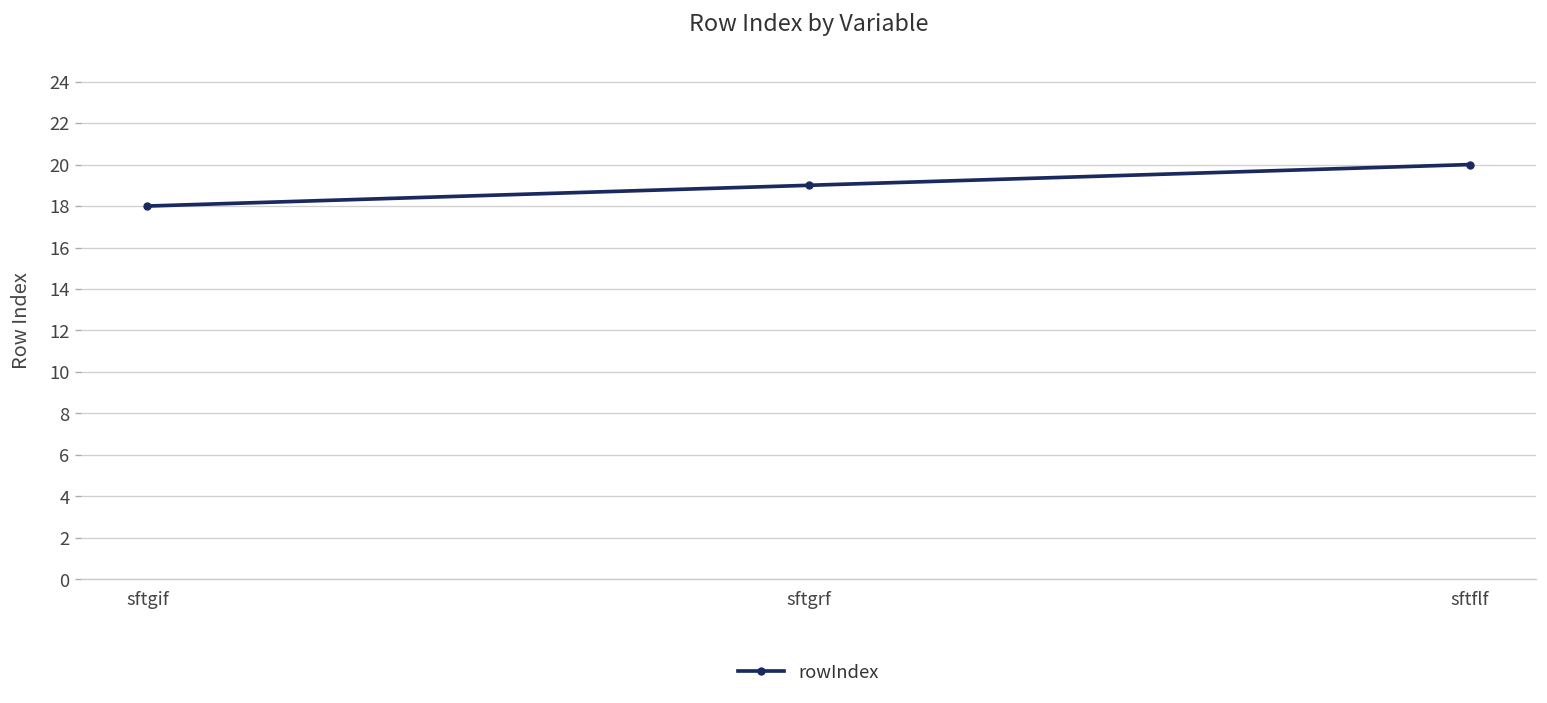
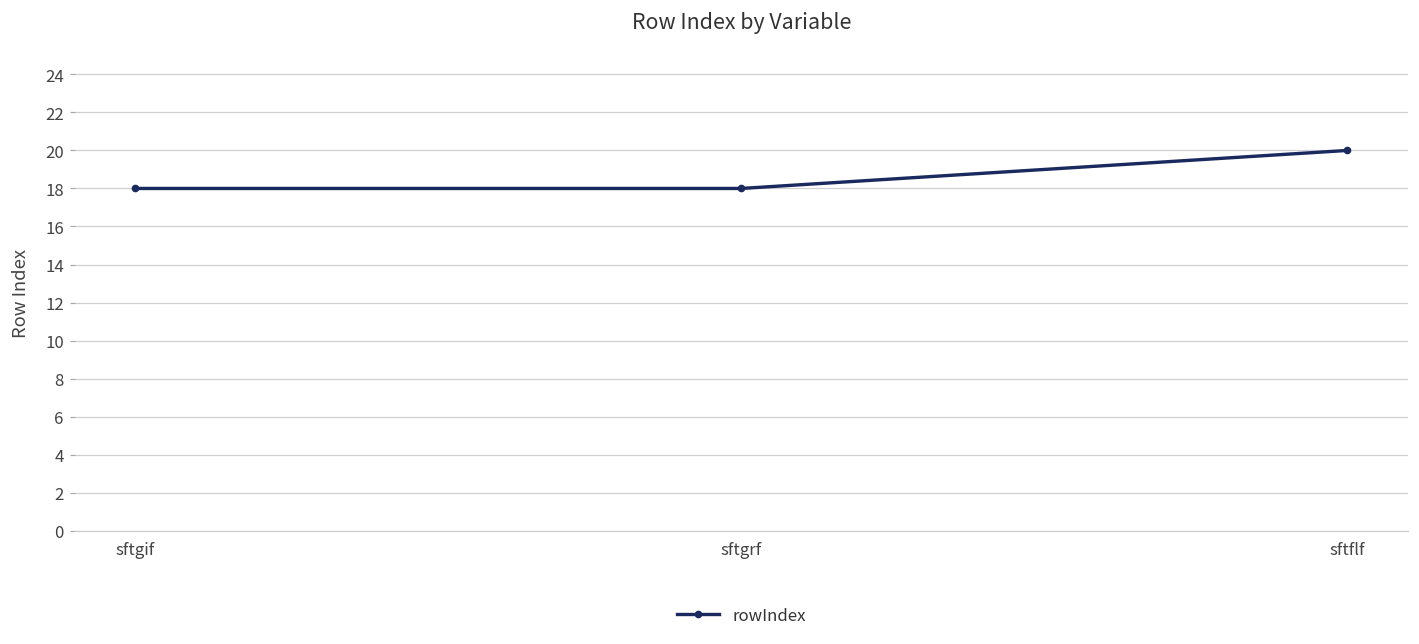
  {
    "sftgif": 18,
-   "sftgrf": 19,
+   "sftgrf": 18,
    "sftflf": 20
  }
